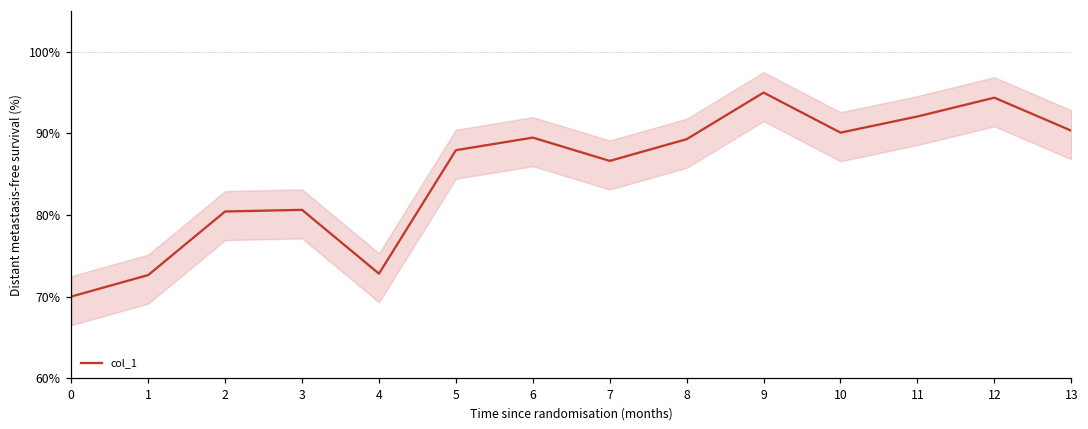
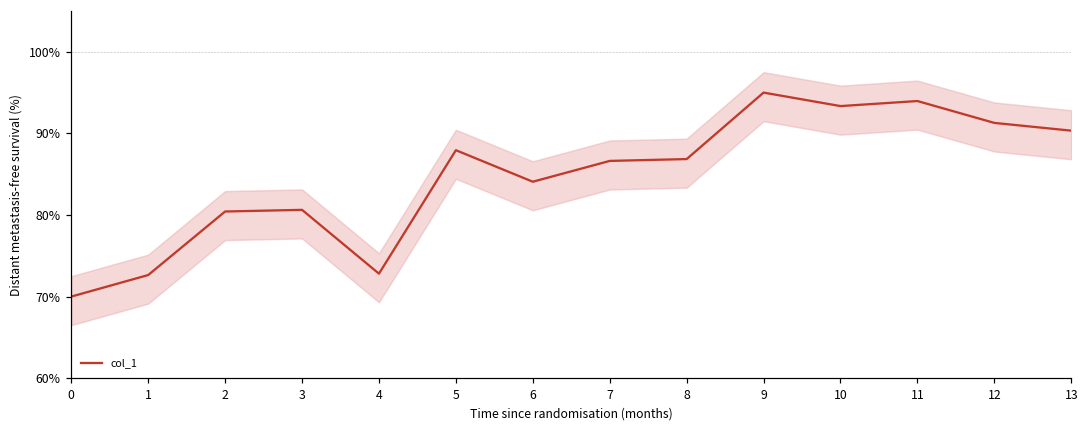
  {
    "col_1": {
      "0": "70%",
      "1": "73%",
      "2": "80%",
      "3": "81%",
      "4": "73%",
      "5": "88%",
-     "6": "89%",
+     "6": "84%",
      "7": "87%",
-     "8": "89%",
+     "8": "87%",
      "9": "95%",
-     "10": "90%",
-     "11": "92%",
-     "12": "94%",
+     "10": "93%",
+     "11": "94%",
+     "12": "91%",
      "13": "90%"
    }
  }
